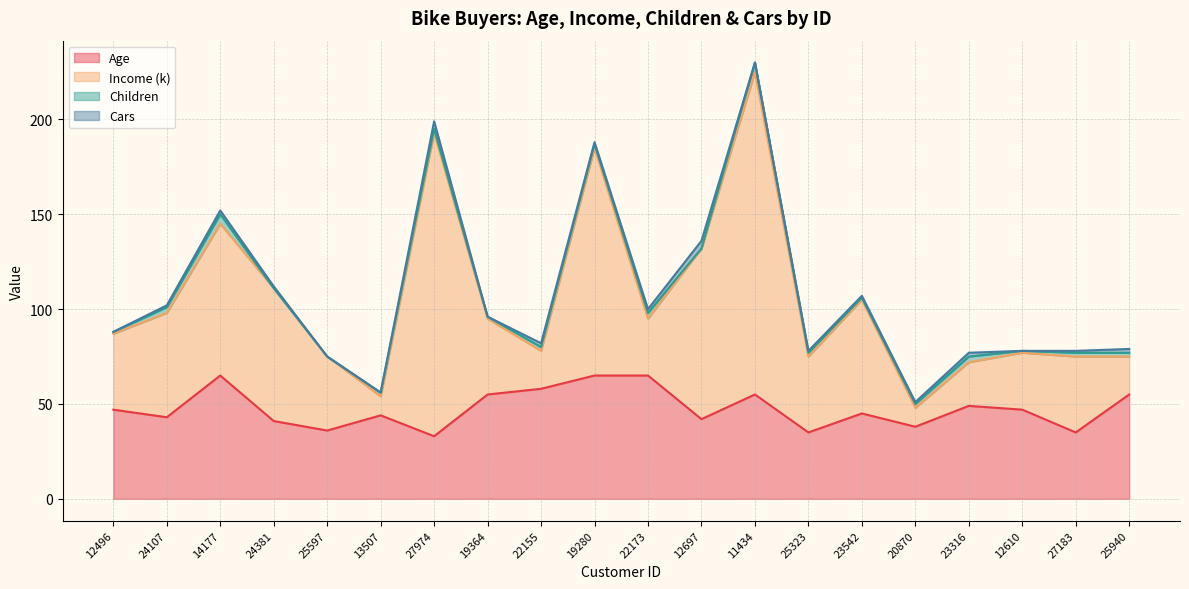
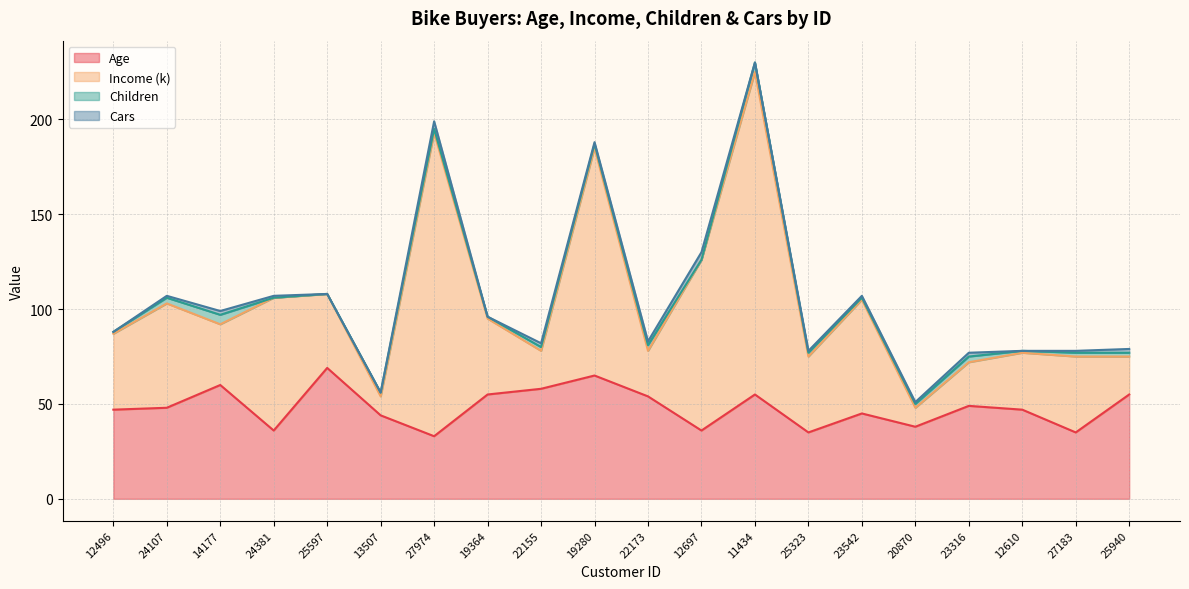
  {
    "Age": {
      "12496": 47,
-     "24107": 43,
-     "14177": 65,
-     "24381": 41,
-     "25597": 36,
+     "24107": 48,
+     "14177": 60,
+     "24381": 36,
+     "25597": 69,
      "13507": 44,
      "27974": 33,
      "19364": 55,
      "22155": 58,
      "19280": 65,
-     "22173": 65,
-     "12697": 42,
+     "22173": 54,
+     "12697": 36,
      "11434": 55,
      "25323": 35,
      "23542": 45,
      "20870": 38,
      "23316": 49,
      "12610": 47,
      "27183": 35,
      "25940": 55
    },
    "Income (k)": {
      "24107": 55,
-     "14177": 80,
+     "14177": 32,
      "13507": 10,
      "27974": 160,
      "22155": 20,
      "19280": 120,
-     "22173": 30,
+     "22173": 24,
      "11434": 170,
      "25323": 40,
      "20870": 10,
      "23316": 23,
      "27183": 40,
      "25940": 20
    }
  }
